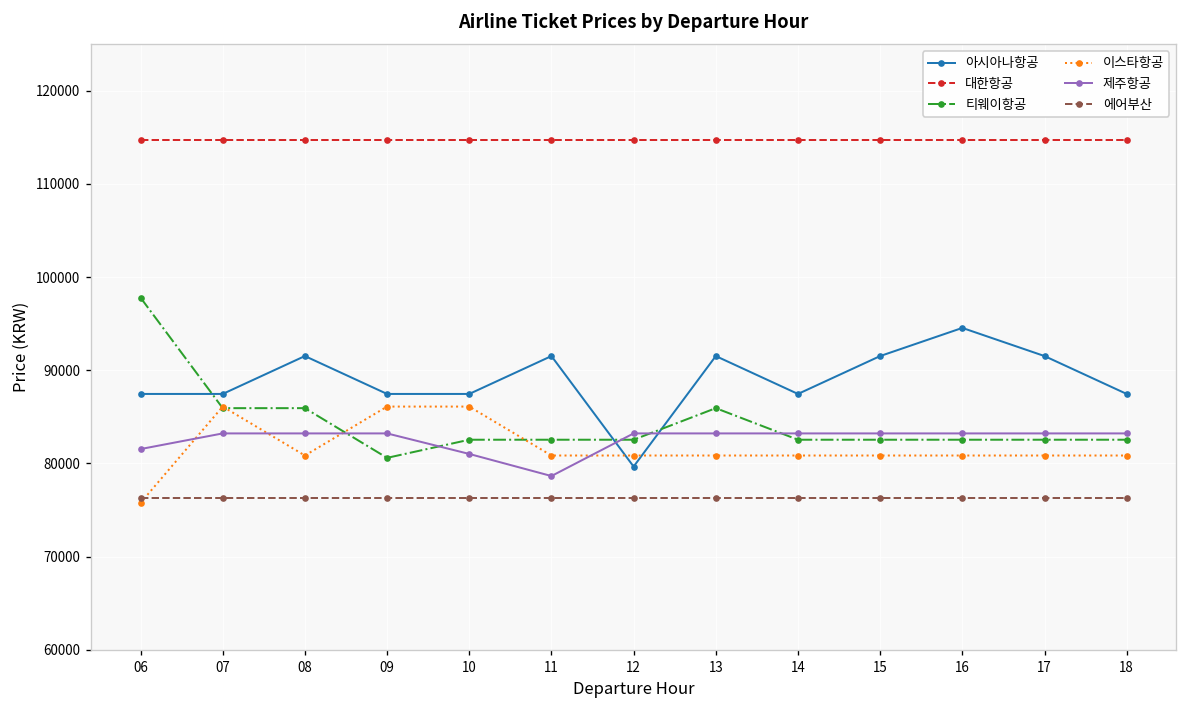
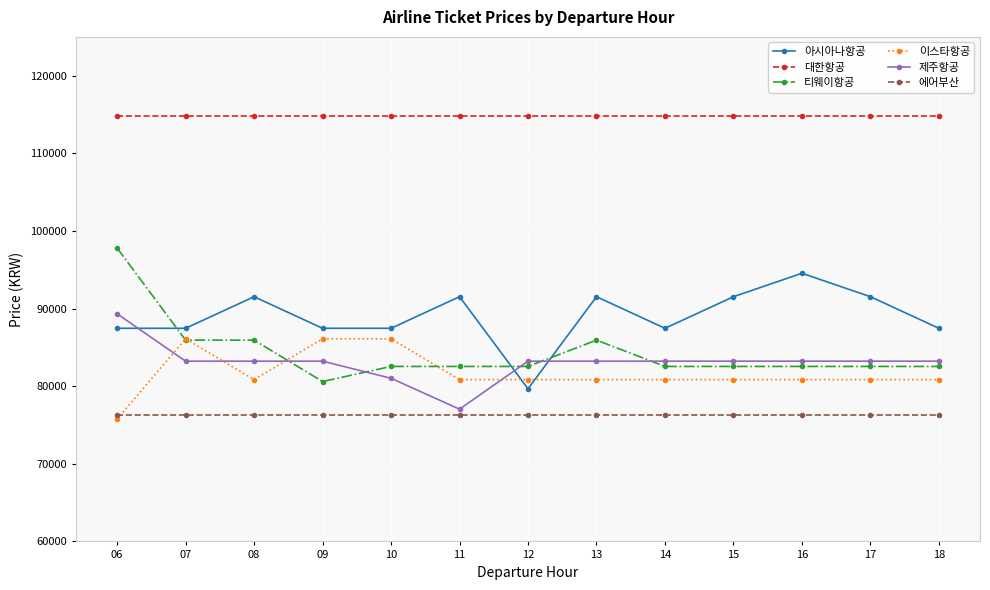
  {
    "아시아나항공": {
      "06": 87000,
      "07": 87000,
      "08": 92000,
      "09": 87000,
      "10": 87000,
      "11": 92000,
      "12": 80000,
      "13": 92000,
      "14": 87000,
      "15": 92000,
      "16": 95000,
      "17": 92000,
      "18": 87000
    },
    "대한항공": {
      "06": 115000,
      "07": 115000,
      "08": 115000,
      "09": 115000,
      "10": 115000,
      "11": 115000,
      "12": 115000,
      "13": 115000,
      "14": 115000,
      "15": 115000,
      "16": 115000,
      "17": 115000,
      "18": 115000
    },
    "티웨이항공": {
      "06": 98000,
      "08": 86000,
      "09": 81000,
      "10": 83000,
      "11": 83000,
      "12": 83000,
      "13": 86000,
      "14": 83000,
      "15": 83000,
      "16": 83000,
      "17": 83000,
      "18": 83000
    },
    "이스타항공": {
      "06": 76000,
      "08": 81000,
      "09": 86000,
      "10": 86000,
      "11": 81000,
      "12": 81000,
      "13": 81000,
      "14": 81000,
      "15": 81000,
      "16": 81000,
      "17": 81000,
      "18": 81000
    },
    "제주항공": {
-     "06": 82000,
+     "06": 89000,
      "07": 83000,
      "08": 83000,
      "09": 83000,
      "10": 81000,
-     "11": 79000,
+     "11": 77000,
      "12": 83000,
      "13": 83000,
      "14": 83000,
      "15": 83000,
      "16": 83000,
      "17": 83000,
      "18": 83000
    },
    "에어부산": {
      "06": 76000,
      "07": 76000,
      "08": 76000,
      "09": 76000,
      "10": 76000,
      "11": 76000,
      "12": 76000,
      "13": 76000,
      "14": 76000,
      "15": 76000,
      "16": 76000,
      "17": 76000,
      "18": 76000
    }
  }
